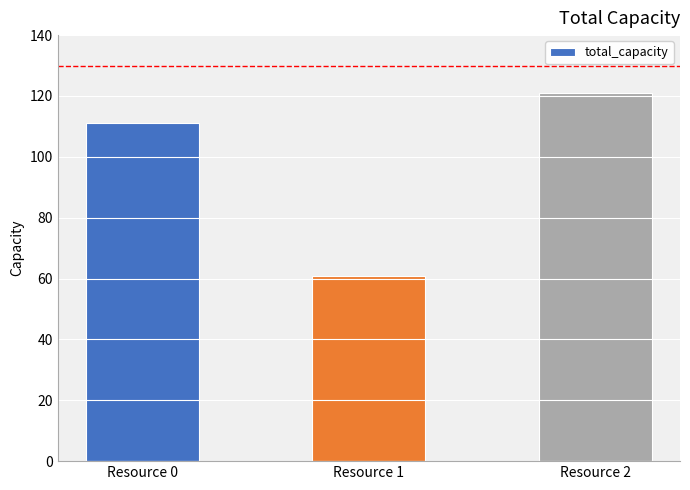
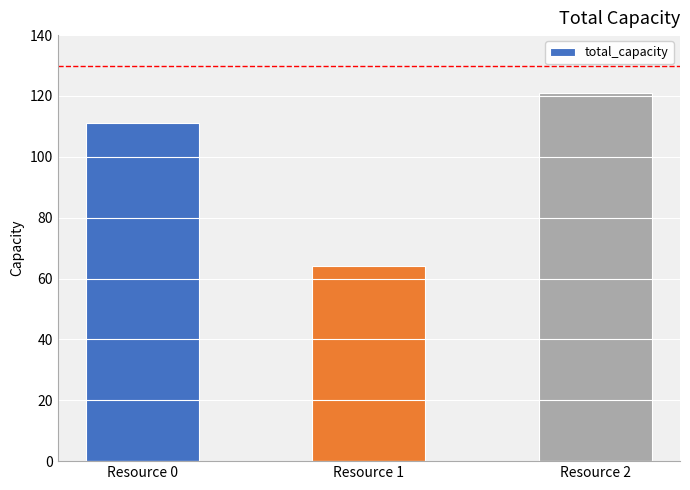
  {
    "Resource 0": 111,
-   "Resource 1": 61,
+   "Resource 1": 64,
    "Resource 2": 121
  }
